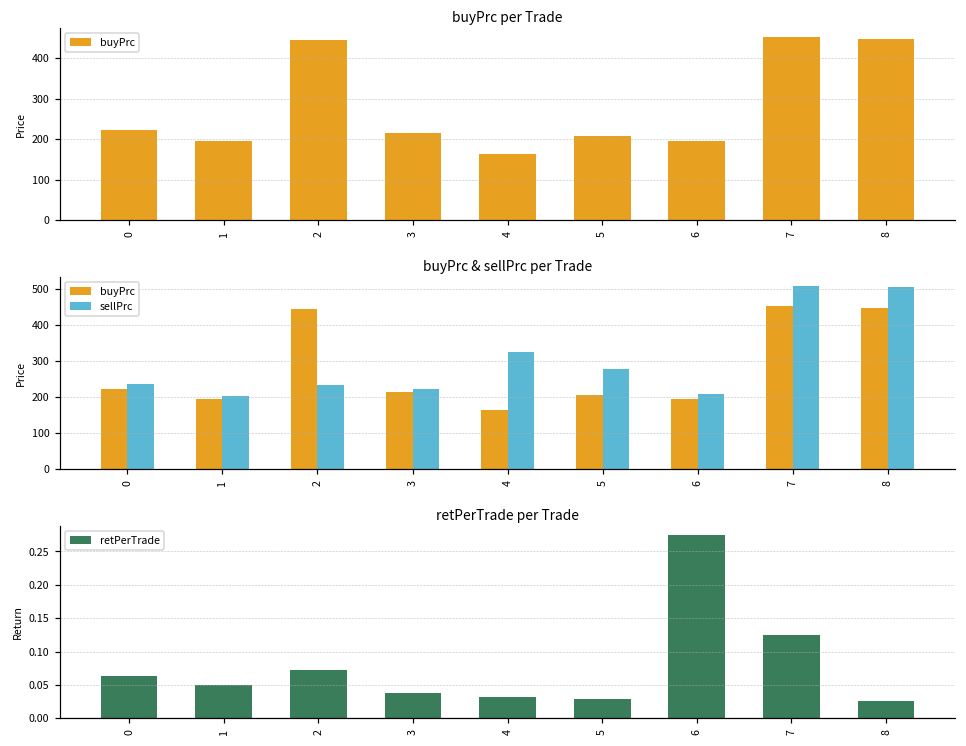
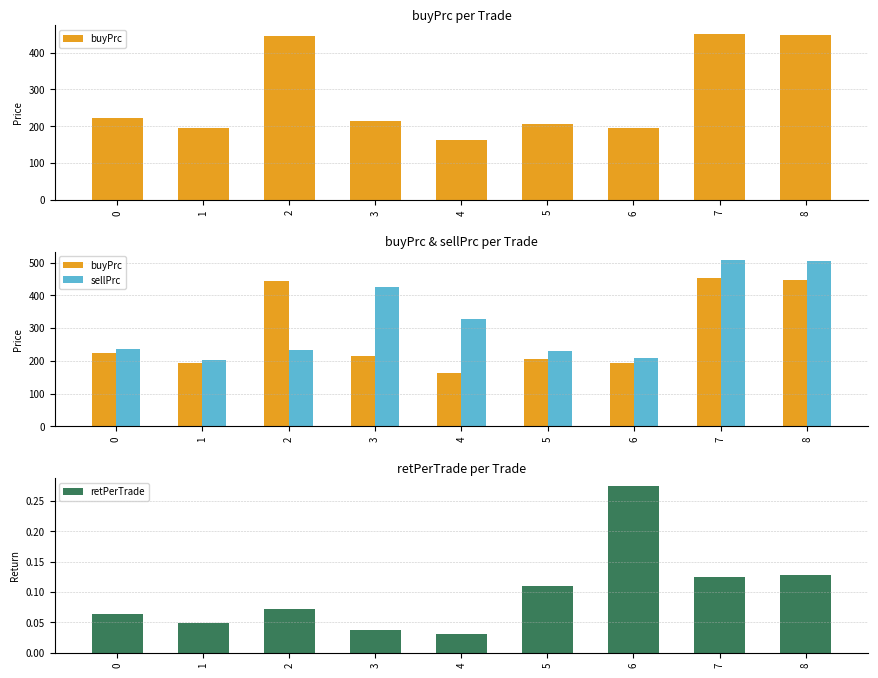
  {
    "buyPrc per Trade": {
      "0": 220,
      "1": 190,
      "2": 440,
      "3": 220,
      "4": 160,
      "5": 210,
      "6": 190,
      "7": 450,
      "8": 450
    },
    "buyPrc & sellPrc per Trade": {
      "buyPrc": {
        "0": 220,
        "1": 190,
        "2": 440,
        "3": 220,
        "4": 160,
        "5": 210,
        "6": 190,
        "7": 450,
        "8": 450
      },
      "sellPrc": {
        "0": 240,
        "1": 200,
        "2": 230,
-       "3": 220,
+       "3": 420,
        "4": 330,
-       "5": 280,
+       "5": 230,
        "6": 210,
        "7": 510,
        "8": 510
      }
    },
    "retPerTrade per Trade": {
      "0": 0.06,
      "1": 0.05,
      "2": 0.07,
      "3": 0.04,
      "4": 0.03,
-     "5": 0.03,
+     "5": 0.11,
      "6": 0.27,
      "7": 0.12,
-     "8": 0.03
+     "8": 0.13
    }
  }
